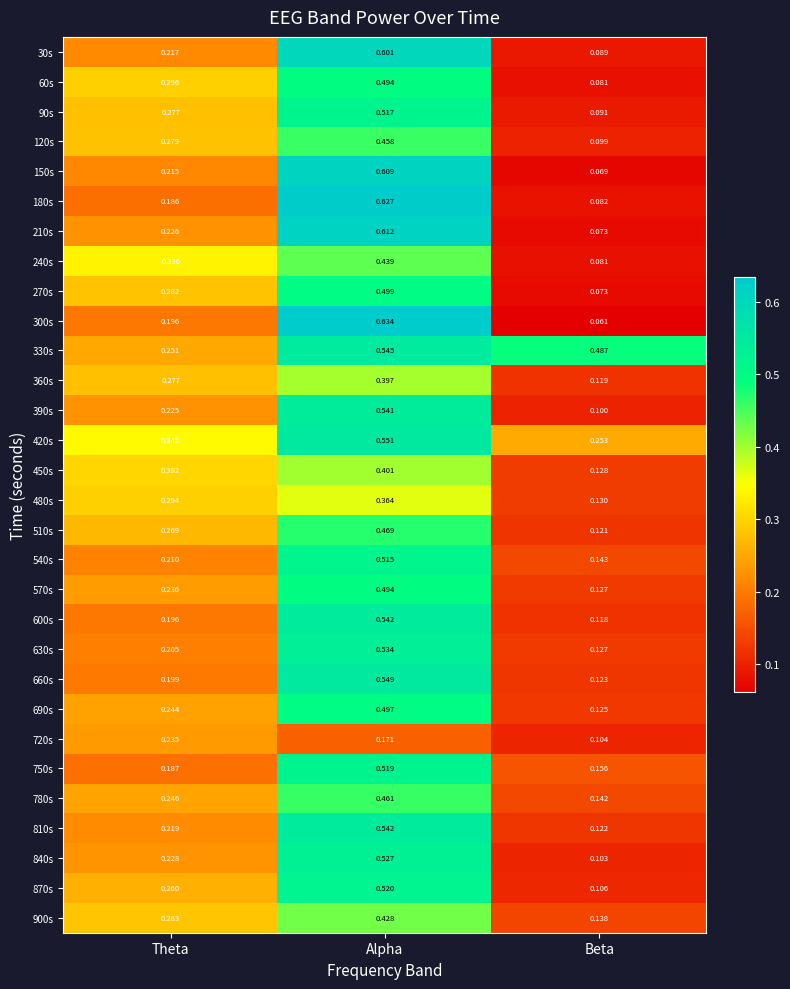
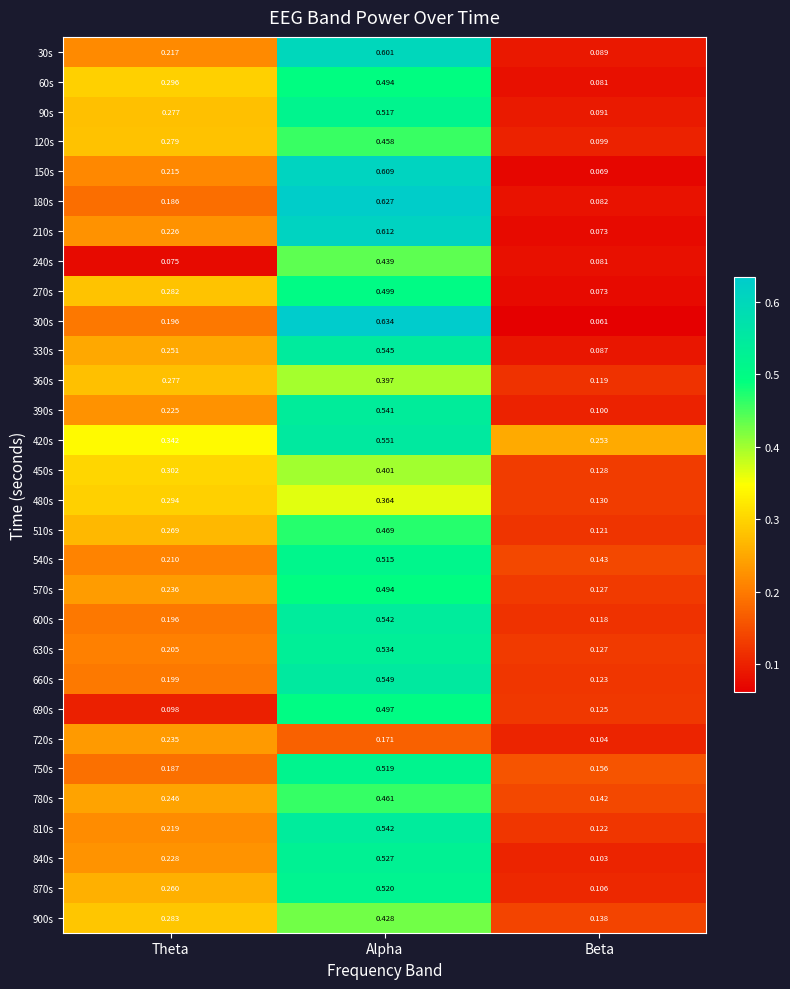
  {
    "30s": {
      "Theta": 0.217,
      "Alpha": 0.601,
      "Beta": 0.089
    },
    "60s": {
      "Theta": 0.296,
      "Alpha": 0.494,
      "Beta": 0.081
    },
    "90s": {
      "Theta": 0.277,
      "Alpha": 0.517,
      "Beta": 0.091
    },
    "120s": {
      "Theta": 0.279,
      "Alpha": 0.458,
      "Beta": 0.099
    },
    "150s": {
      "Theta": 0.215,
      "Alpha": 0.609,
      "Beta": 0.069
    },
    "180s": {
      "Theta": 0.186,
      "Alpha": 0.627,
      "Beta": 0.082
    },
    "210s": {
      "Theta": 0.226,
      "Alpha": 0.612,
      "Beta": 0.073
    },
    "240s": {
-     "Theta": 0.336,
+     "Theta": 0.075,
      "Alpha": 0.439,
      "Beta": 0.081
    },
    "270s": {
      "Theta": 0.282,
      "Alpha": 0.499,
      "Beta": 0.073
    },
    "300s": {
      "Theta": 0.196,
      "Alpha": 0.634,
      "Beta": 0.061
    },
    "330s": {
      "Theta": 0.251,
      "Alpha": 0.545,
-     "Beta": 0.487
+     "Beta": 0.087
    },
    "360s": {
      "Theta": 0.277,
      "Alpha": 0.397,
      "Beta": 0.119
    },
    "390s": {
      "Theta": 0.225,
      "Alpha": 0.541,
      "Beta": 0.100
    },
    "420s": {
      "Theta": 0.342,
      "Alpha": 0.551,
      "Beta": 0.253
    },
    "450s": {
      "Theta": 0.302,
      "Alpha": 0.401,
      "Beta": 0.128
    },
    "480s": {
      "Theta": 0.294,
      "Alpha": 0.364,
      "Beta": 0.130
    },
    "510s": {
      "Theta": 0.269,
      "Alpha": 0.469,
      "Beta": 0.121
    },
    "540s": {
      "Theta": 0.210,
      "Alpha": 0.515,
      "Beta": 0.143
    },
    "570s": {
      "Theta": 0.236,
      "Alpha": 0.494,
      "Beta": 0.127
    },
    "600s": {
      "Theta": 0.196,
      "Alpha": 0.542,
      "Beta": 0.118
    },
    "630s": {
      "Theta": 0.205,
      "Alpha": 0.534,
      "Beta": 0.127
    },
    "660s": {
      "Theta": 0.199,
      "Alpha": 0.549,
      "Beta": 0.123
    },
    "690s": {
-     "Theta": 0.244,
+     "Theta": 0.098,
      "Alpha": 0.497,
      "Beta": 0.125
    },
    "720s": {
      "Theta": 0.235,
      "Alpha": 0.171,
      "Beta": 0.104
    },
    "750s": {
      "Theta": 0.187,
      "Alpha": 0.519,
      "Beta": 0.156
    },
    "780s": {
      "Theta": 0.246,
      "Alpha": 0.461,
      "Beta": 0.142
    },
    "810s": {
      "Theta": 0.219,
      "Alpha": 0.542,
      "Beta": 0.122
    },
    "840s": {
      "Theta": 0.228,
      "Alpha": 0.527,
      "Beta": 0.103
    },
    "870s": {
      "Theta": 0.260,
      "Alpha": 0.520,
      "Beta": 0.106
    },
    "900s": {
      "Theta": 0.283,
      "Alpha": 0.428,
      "Beta": 0.138
    }
  }
